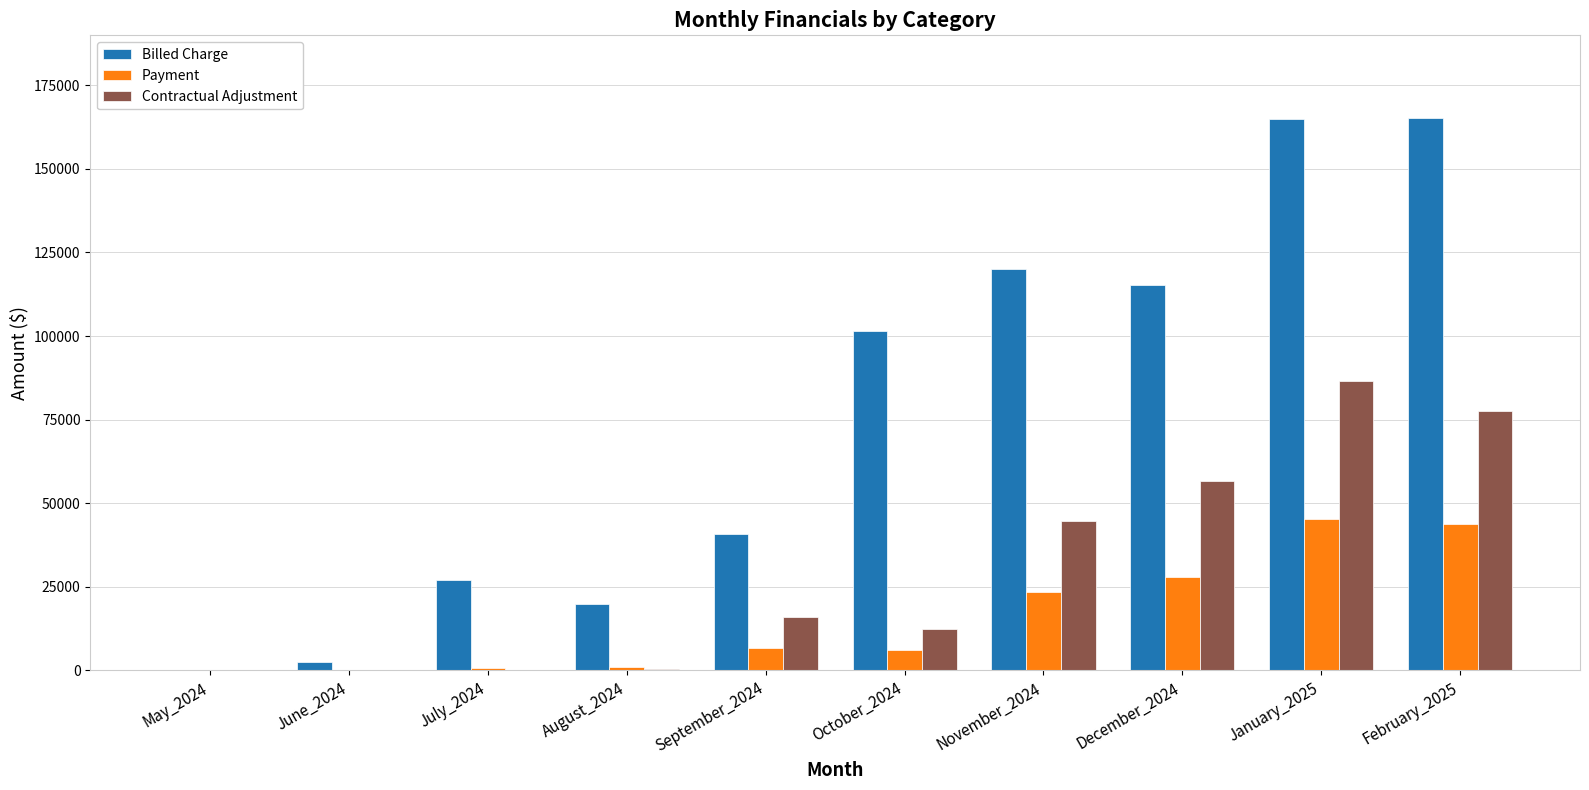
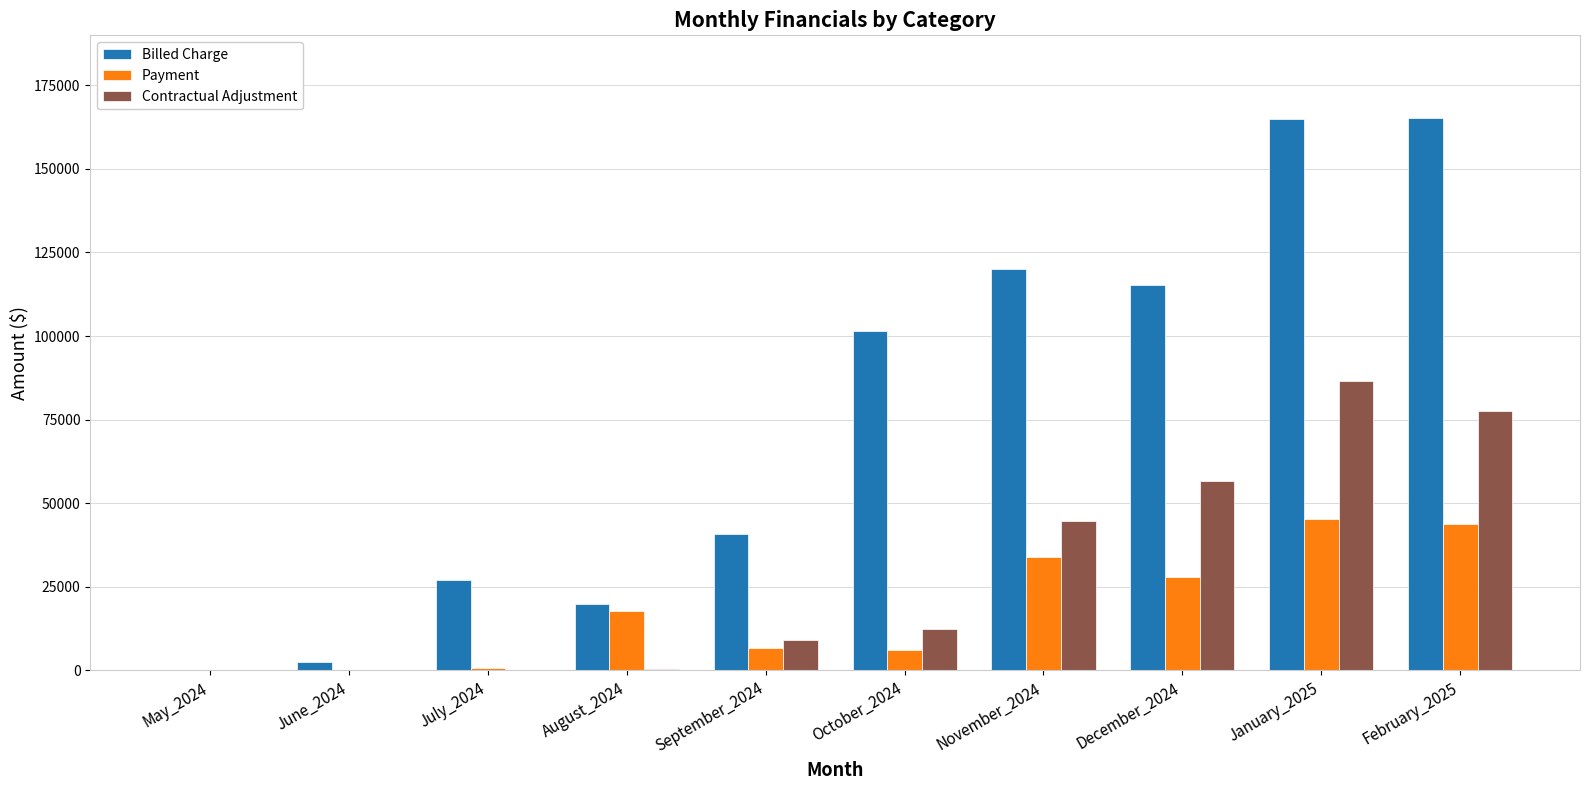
  {
    "Billed Charge": {
      "May_2024": 0,
      "June_2024": 2000,
      "July_2024": 27000,
      "August_2024": 20000,
      "September_2024": 41000,
      "October_2024": 101000,
      "November_2024": 120000,
      "December_2024": 115000,
      "January_2025": 165000,
      "February_2025": 165000
    },
    "Payment": {
      "May_2024": 0,
-     "August_2024": 1000,
+     "August_2024": 18000,
      "September_2024": 7000,
      "October_2024": 6000,
-     "November_2024": 23000,
+     "November_2024": 34000,
      "December_2024": 28000,
      "January_2025": 45000,
      "February_2025": 44000
    },
    "Contractual Adjustment": {
      "May_2024": 0,
      "June_2024": 0,
      "July_2024": 0,
-     "September_2024": 16000,
+     "September_2024": 9000,
      "October_2024": 12000,
      "November_2024": 45000,
      "December_2024": 57000,
      "January_2025": 86000,
      "February_2025": 78000
    }
  }
